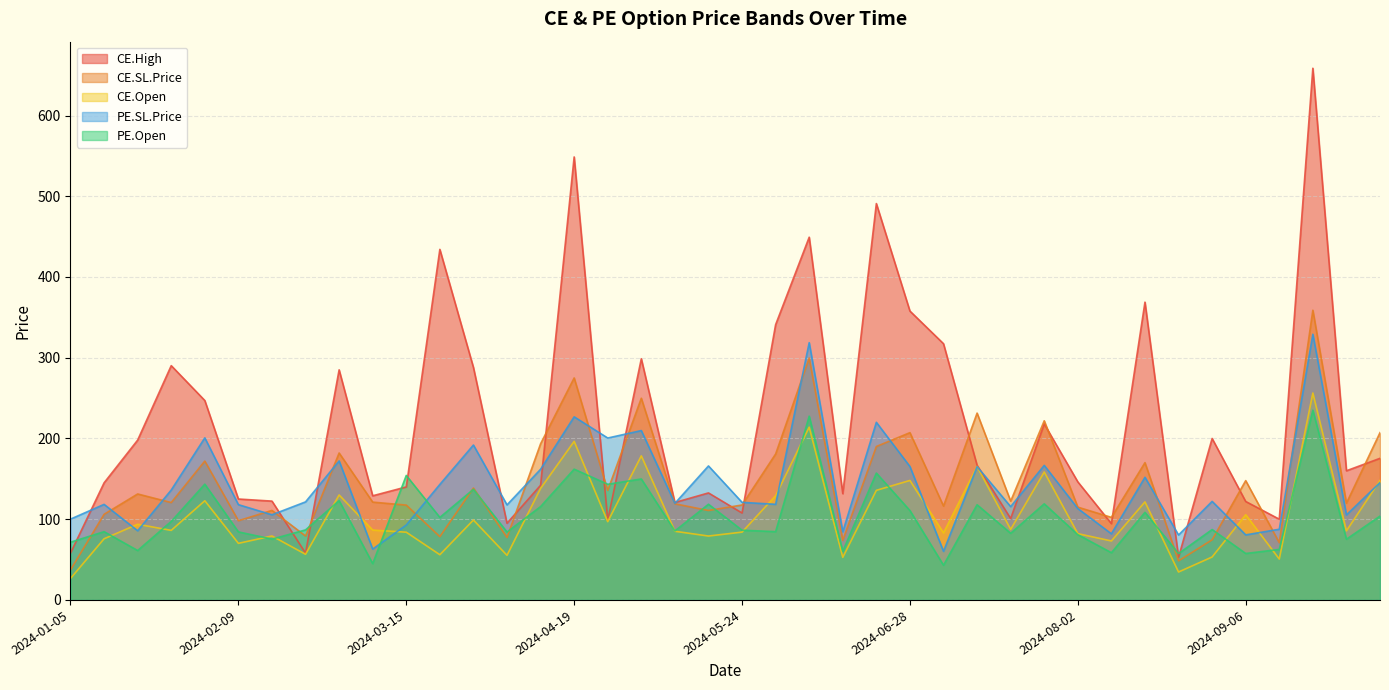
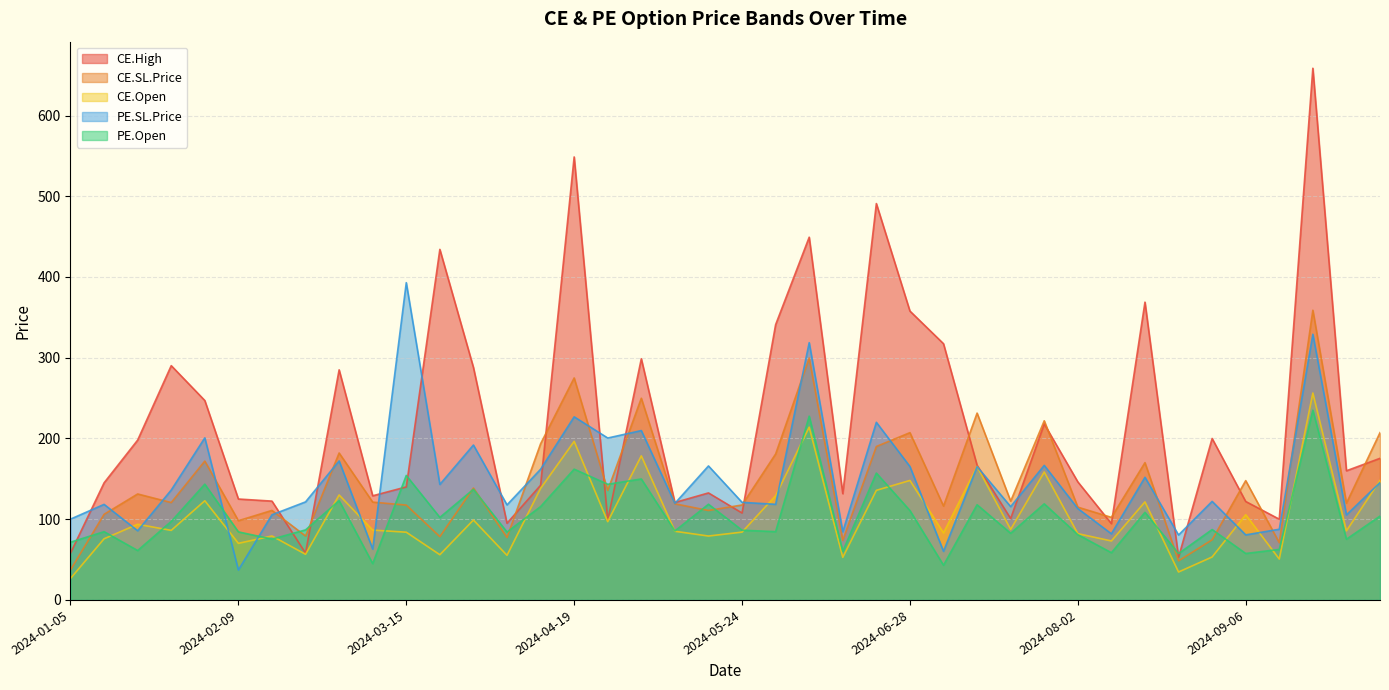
  {
    "PE.SL.Price": {
      "2024-01-05": 100,
-     "2024-02-09": 120,
-     "2024-03-15": 90,
+     "2024-02-09": 40,
+     "2024-03-15": 390,
      "2024-04-19": 230,
      "2024-05-24": 120,
      "2024-06-28": 170,
      "2024-09-06": 80
    },
    "PE.Open": {
      "2024-01-05": 70,
      "2024-02-09": 80,
      "2024-03-15": 150,
      "2024-04-19": 160,
      "2024-06-28": 110,
      "2024-09-06": 60
    }
  }
